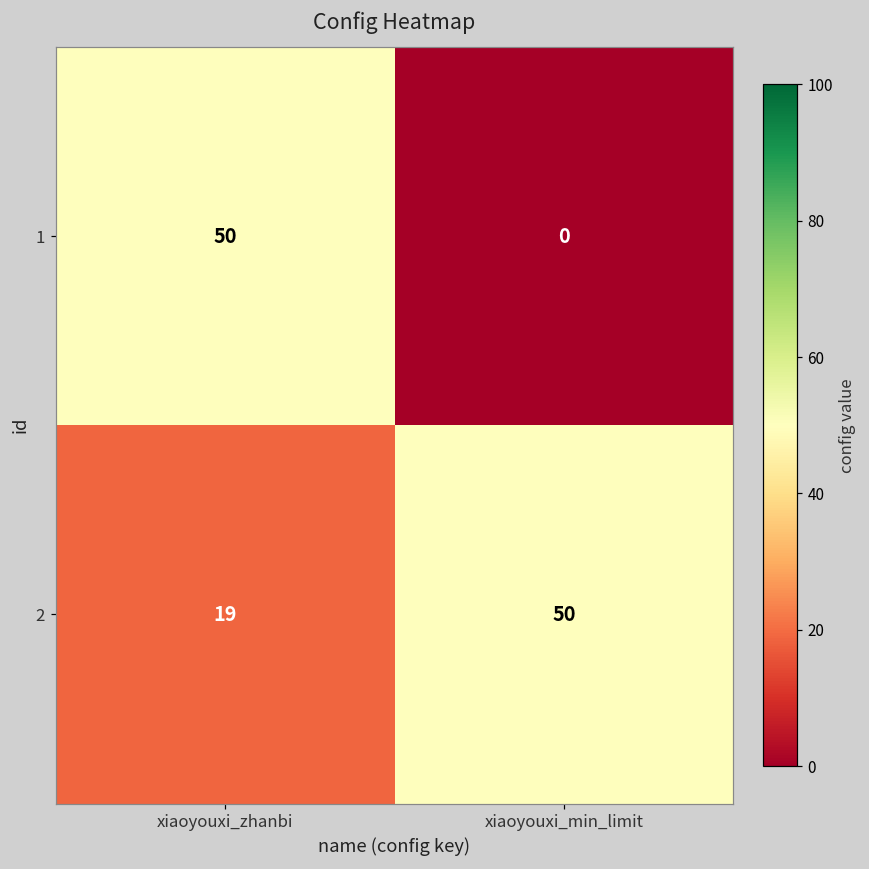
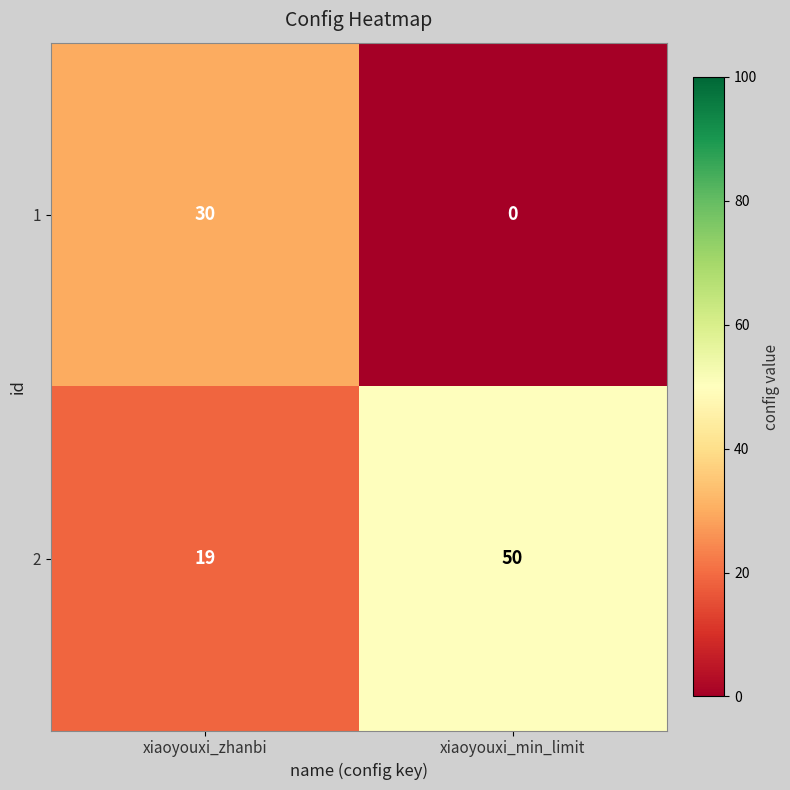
  {
    "1": {
-     "xiaoyouxi_zhanbi": 50,
+     "xiaoyouxi_zhanbi": 30,
      "xiaoyouxi_min_limit": 0
    },
    "2": {
      "xiaoyouxi_zhanbi": 19,
      "xiaoyouxi_min_limit": 50
    }
  }
